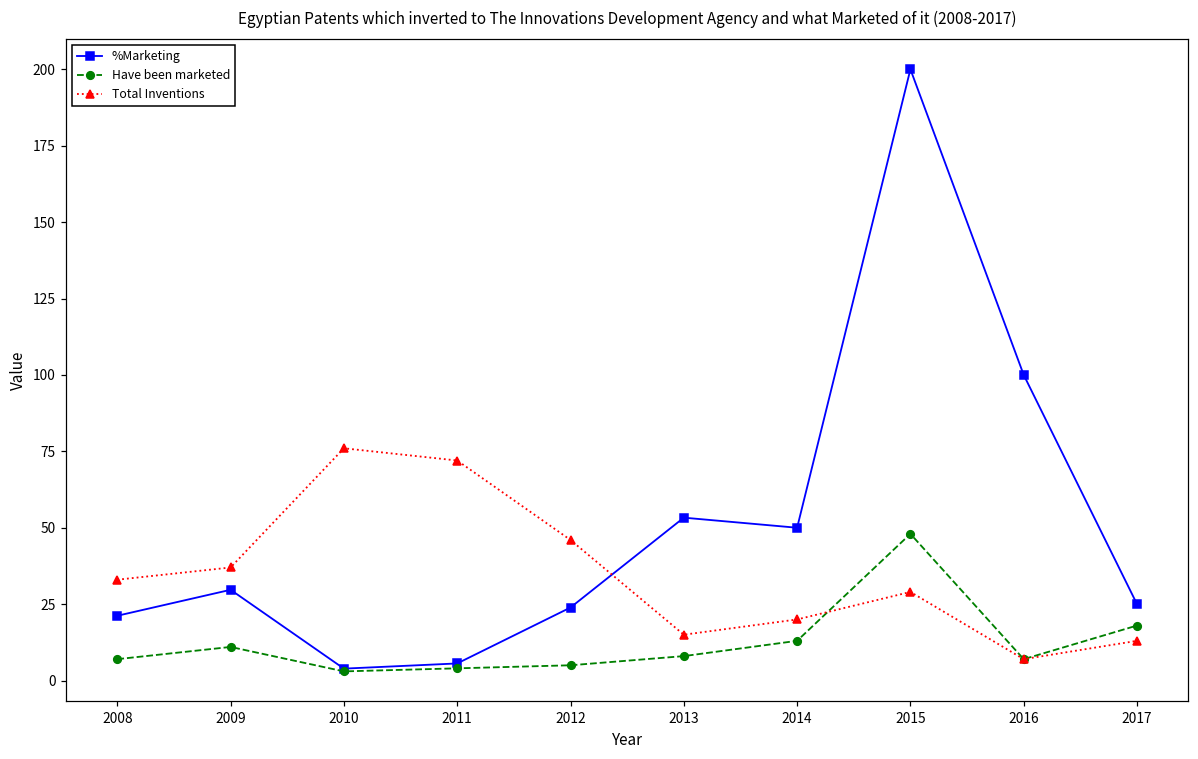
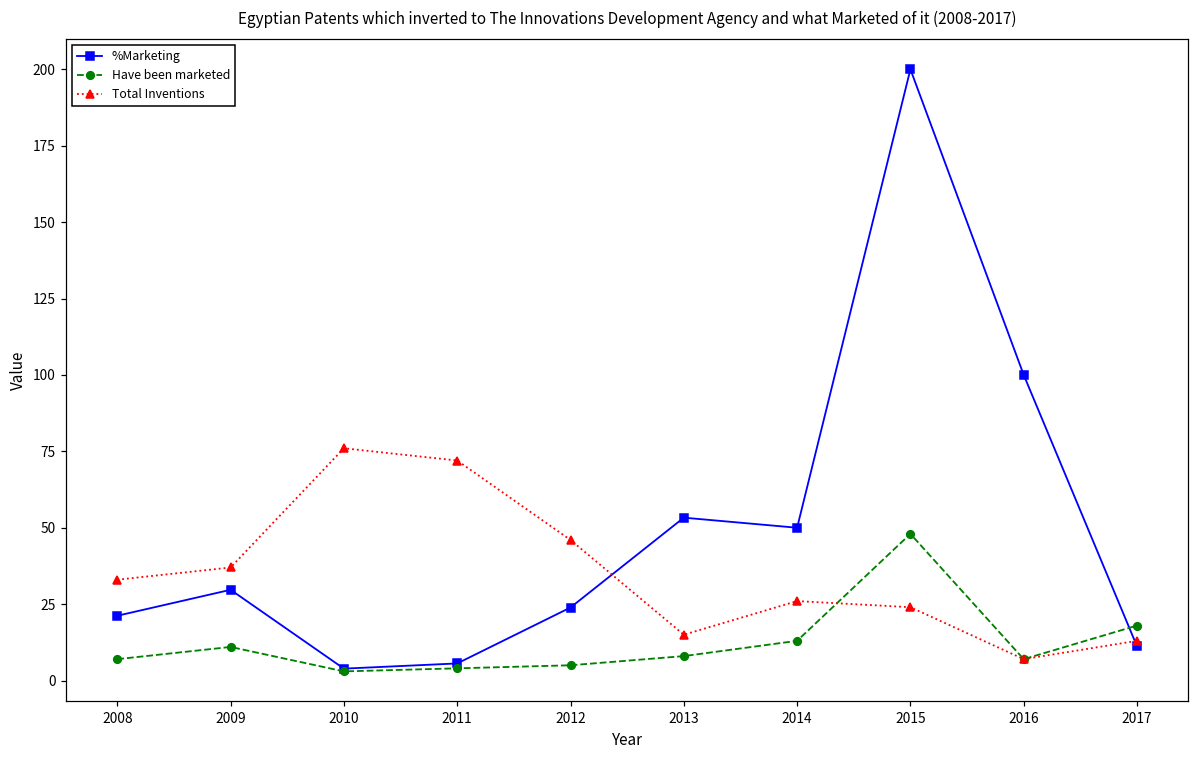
  {
    "%Marketing": {
      "2008": 21,
      "2009": 30,
      "2011": 6,
      "2012": 24,
      "2013": 53,
      "2014": 50,
      "2015": 200,
      "2016": 100,
-     "2017": 25
+     "2017": 11
    },
    "Have been marketed": {
      "2008": 7,
      "2009": 11,
      "2011": 4,
      "2012": 5,
      "2013": 8,
      "2014": 13,
      "2015": 48,
      "2017": 18
    },
    "Total Inventions": {
      "2008": 33,
      "2009": 37,
      "2010": 76,
      "2011": 72,
      "2012": 46,
      "2013": 15,
-     "2014": 20,
-     "2015": 29,
+     "2014": 26,
+     "2015": 24,
      "2017": 13
    }
  }
